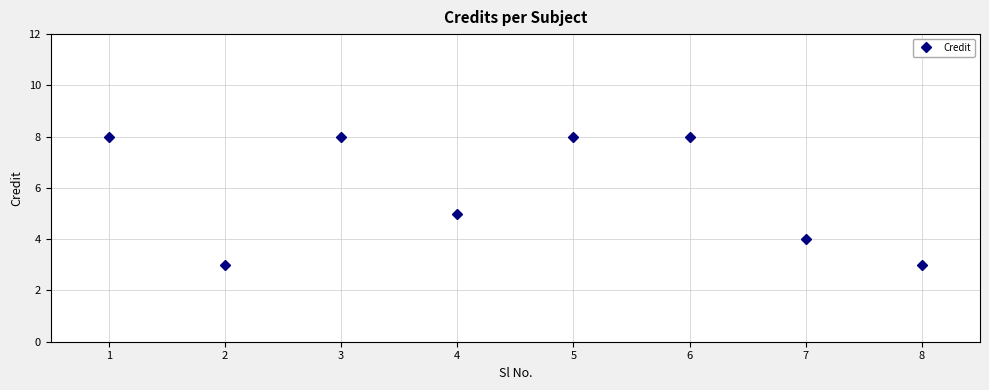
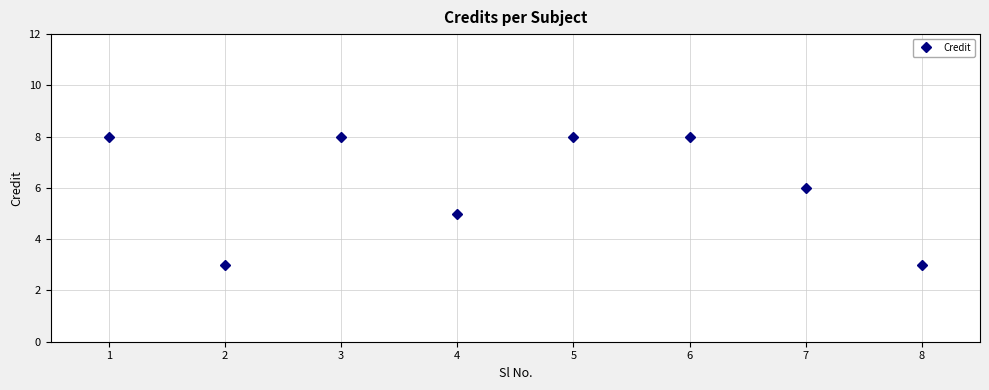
  {
    "1": 8,
    "2": 3,
    "3": 8,
    "4": 5,
    "5": 8,
    "6": 8,
-   "7": 4,
+   "7": 6,
    "8": 3
  }
